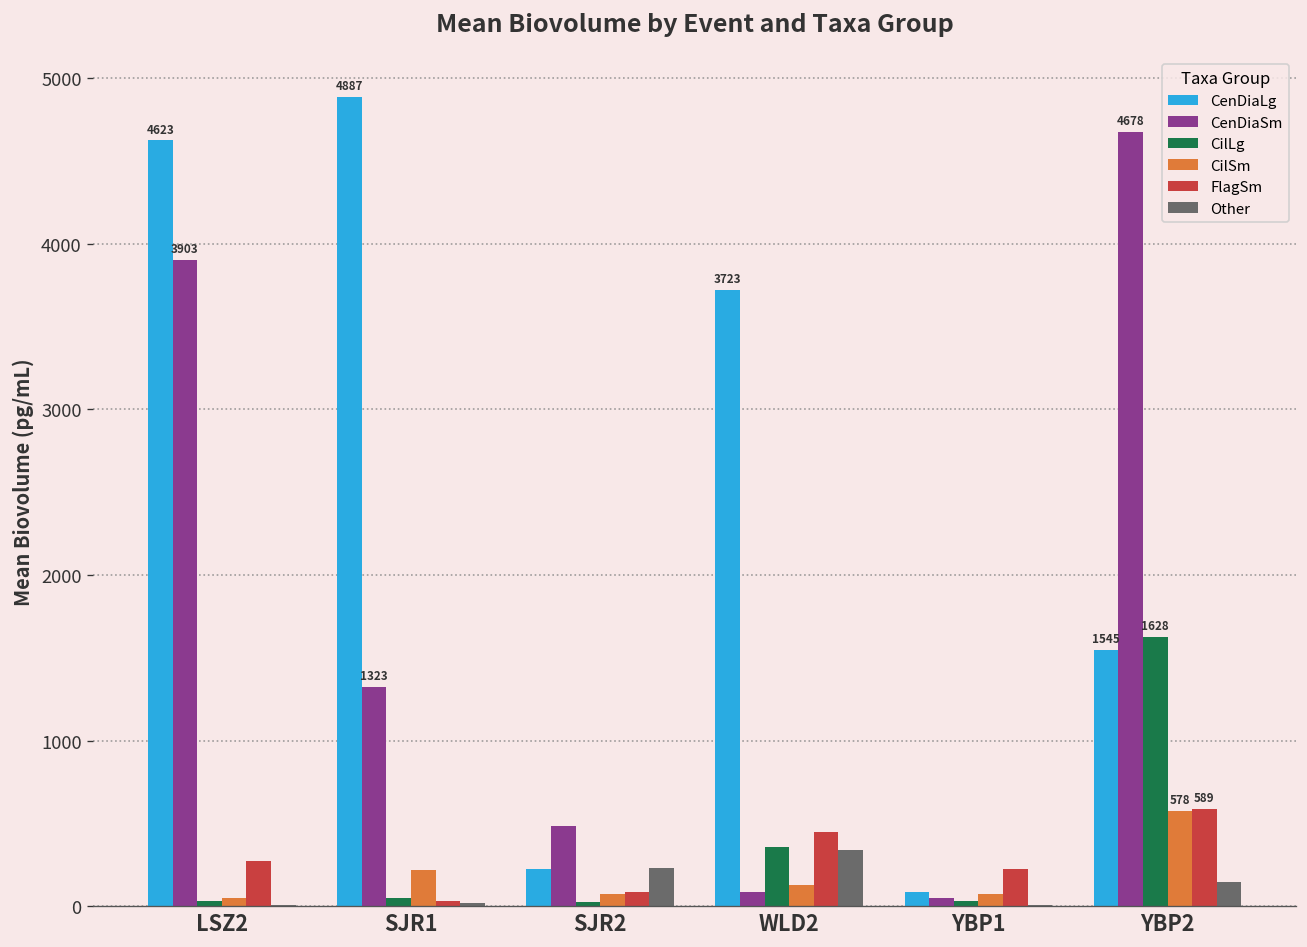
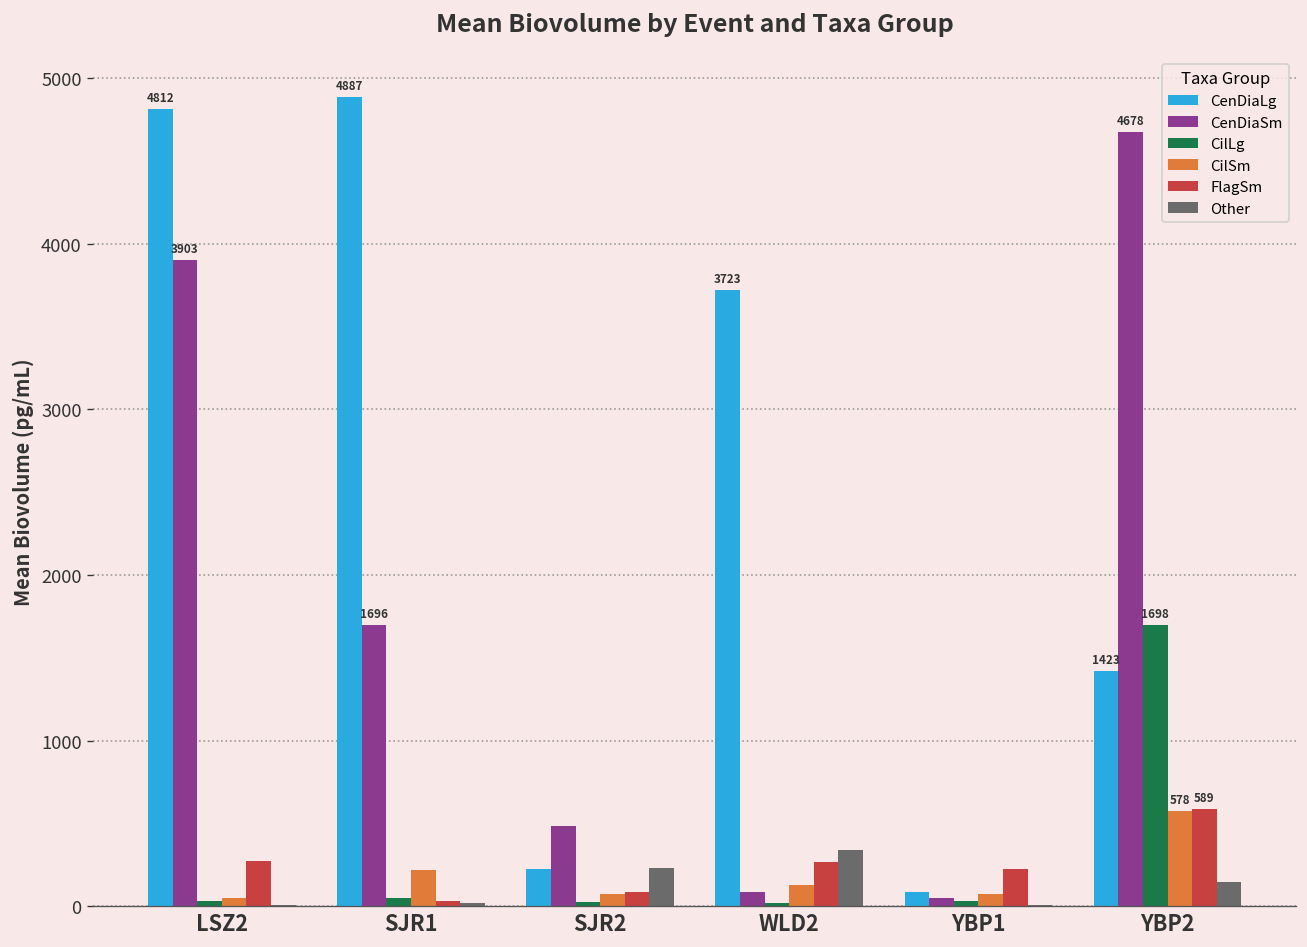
  {
    "CenDiaLg": {
-     "LSZ2": 4623,
+     "LSZ2": 4812,
      "SJR1": 4887,
      "WLD2": 3723,
-     "YBP2": 1545
+     "YBP2": 1423
    },
    "CenDiaSm": {
      "LSZ2": 3903,
-     "SJR1": 1323,
+     "SJR1": 1696,
      "YBP2": 4678
    },
    "CilLg": {
-     "WLD2": 360,
-     "YBP2": 1628
+     "WLD2": 20,
+     "YBP2": 1698
    },
    "CilSm": {
      "YBP2": 578
    },
    "FlagSm": {
      "LSZ2": 280,
      "SJR1": 30,
      "SJR2": 90,
-     "WLD2": 450,
+     "WLD2": 270,
      "YBP1": 230
    },
    "Other": {
      "SJR2": 230,
      "WLD2": 340,
      "YBP2": 150
    }
  }
